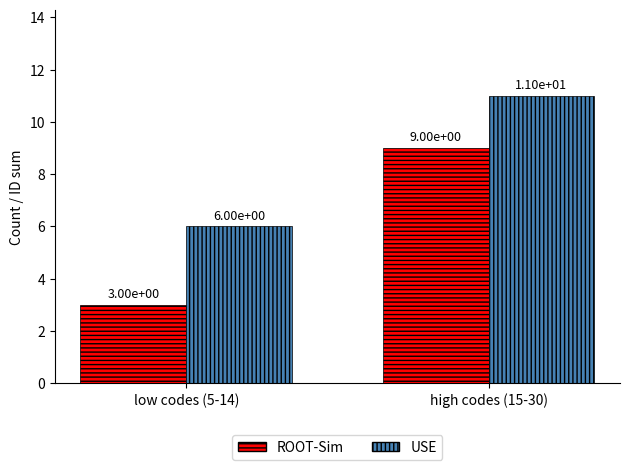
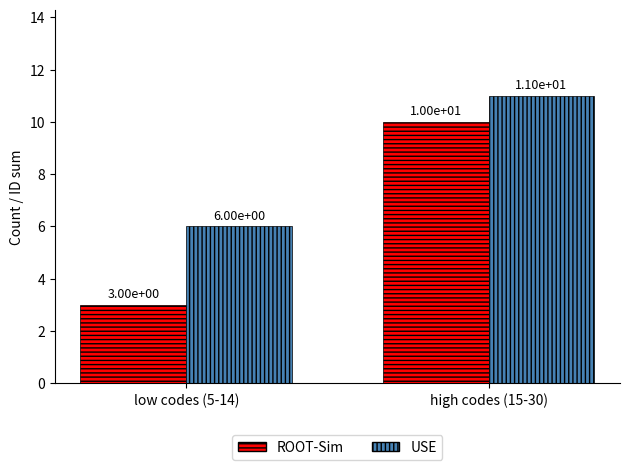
  {
    "ROOT-Sim": {
      "low codes (5-14)": "3.00e+00",
-     "high codes (15-30)": "9.00e+00"
+     "high codes (15-30)": "1.00e+01"
    },
    "USE": {
      "low codes (5-14)": "6.00e+00",
      "high codes (15-30)": "1.10e+01"
    }
  }
